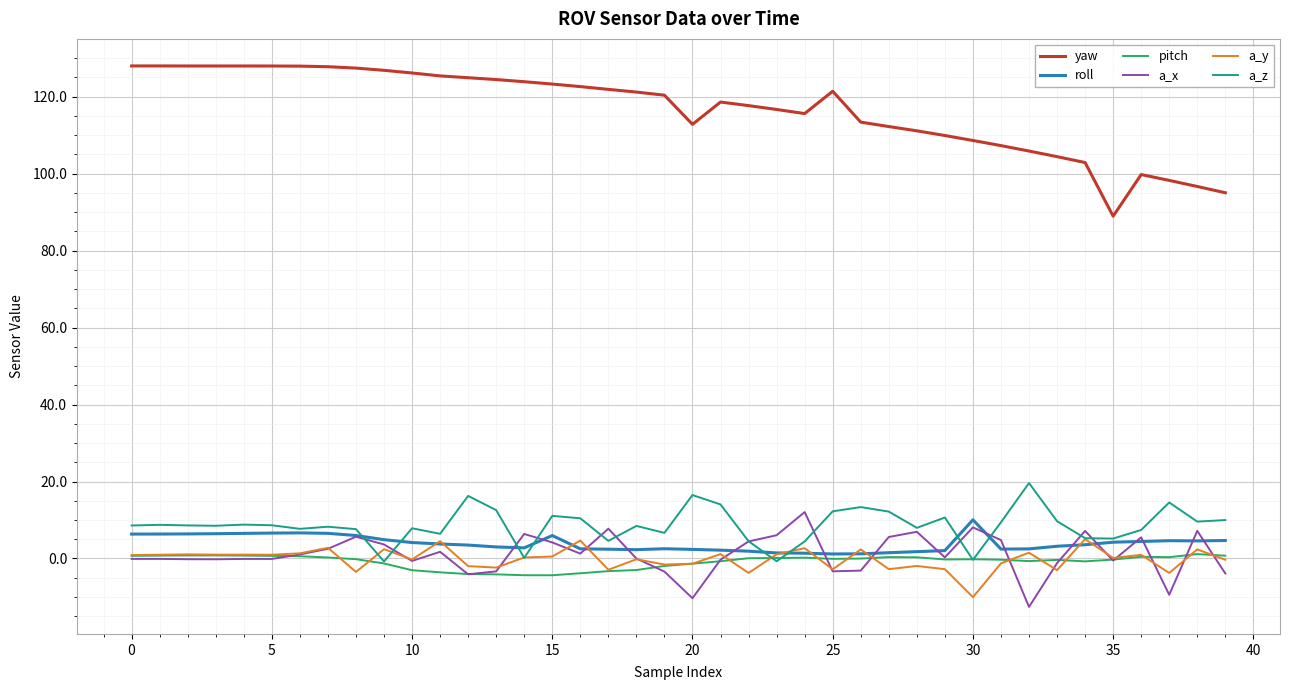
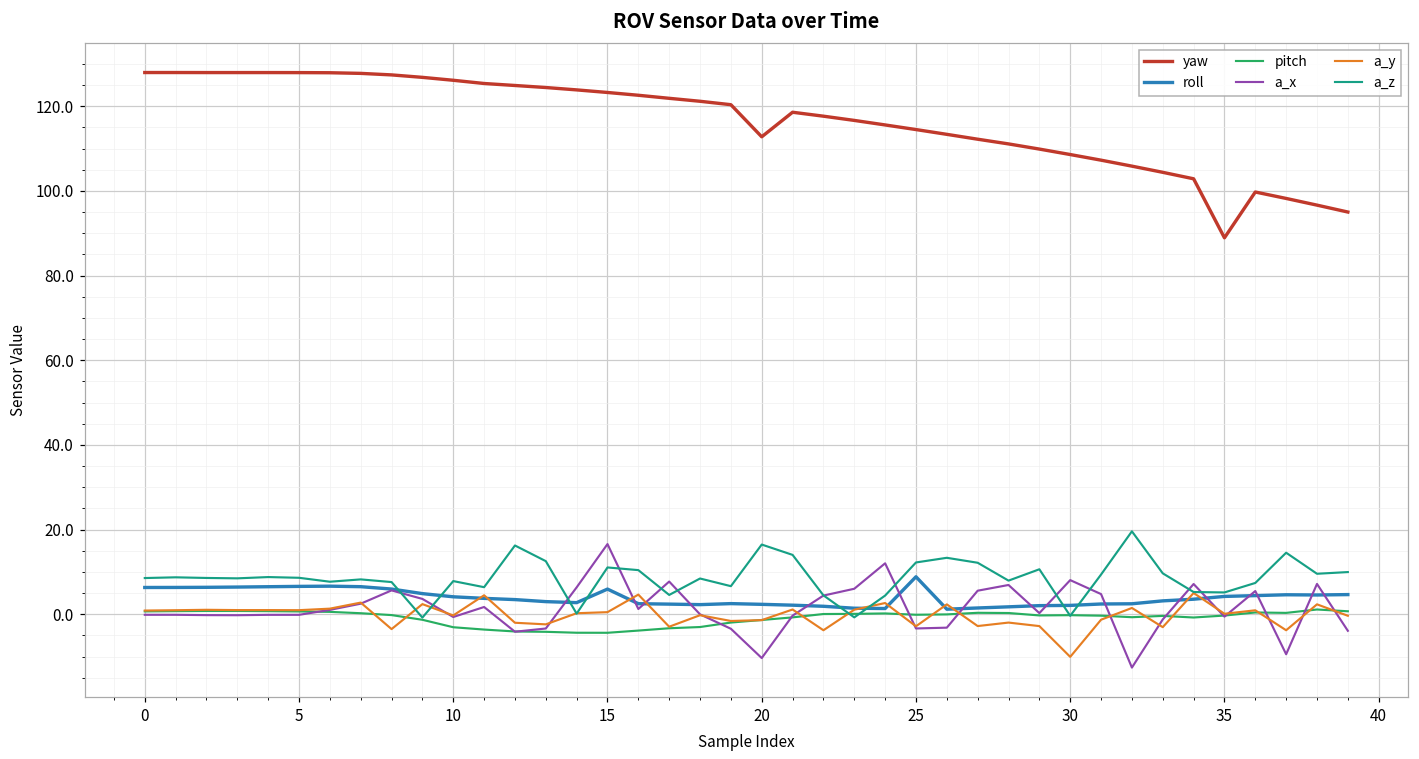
  {
    "yaw": {
      "0": 128,
      "5": 128,
      "10": 126,
      "15": 123,
      "20": 113,
-     "25": 121,
+     "25": 115,
      "30": 109,
      "35": 89
    },
    "roll": {
      "0": 6,
      "5": 7,
      "10": 4,
      "15": 6,
      "20": 2,
-     "25": 1,
-     "30": 10,
+     "25": 9,
+     "30": 2,
      "35": 4
    },
    "a_x": {
      "0": 0,
      "5": 0,
-     "15": 4,
+     "15": 17,
      "20": -10,
      "30": 8
    },
    "a_y": {
      "15": 1,
      "30": -10
    }
  }
